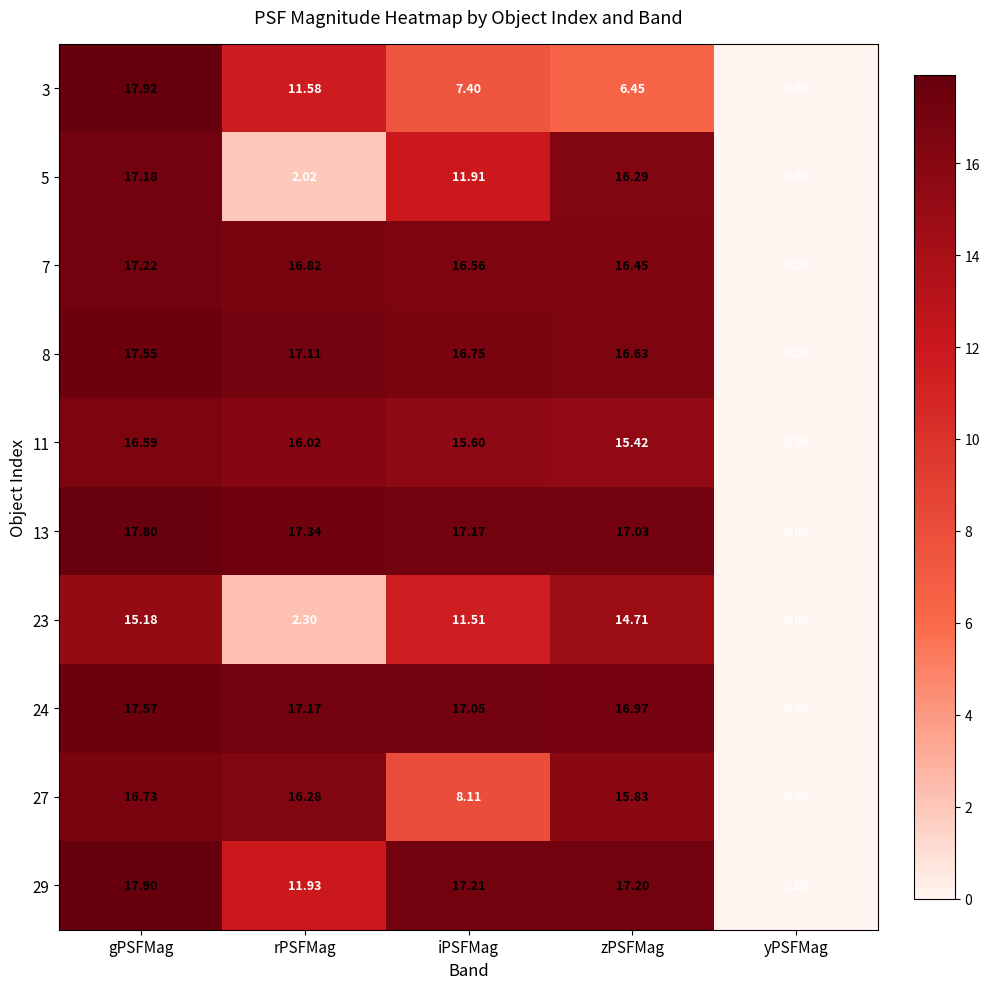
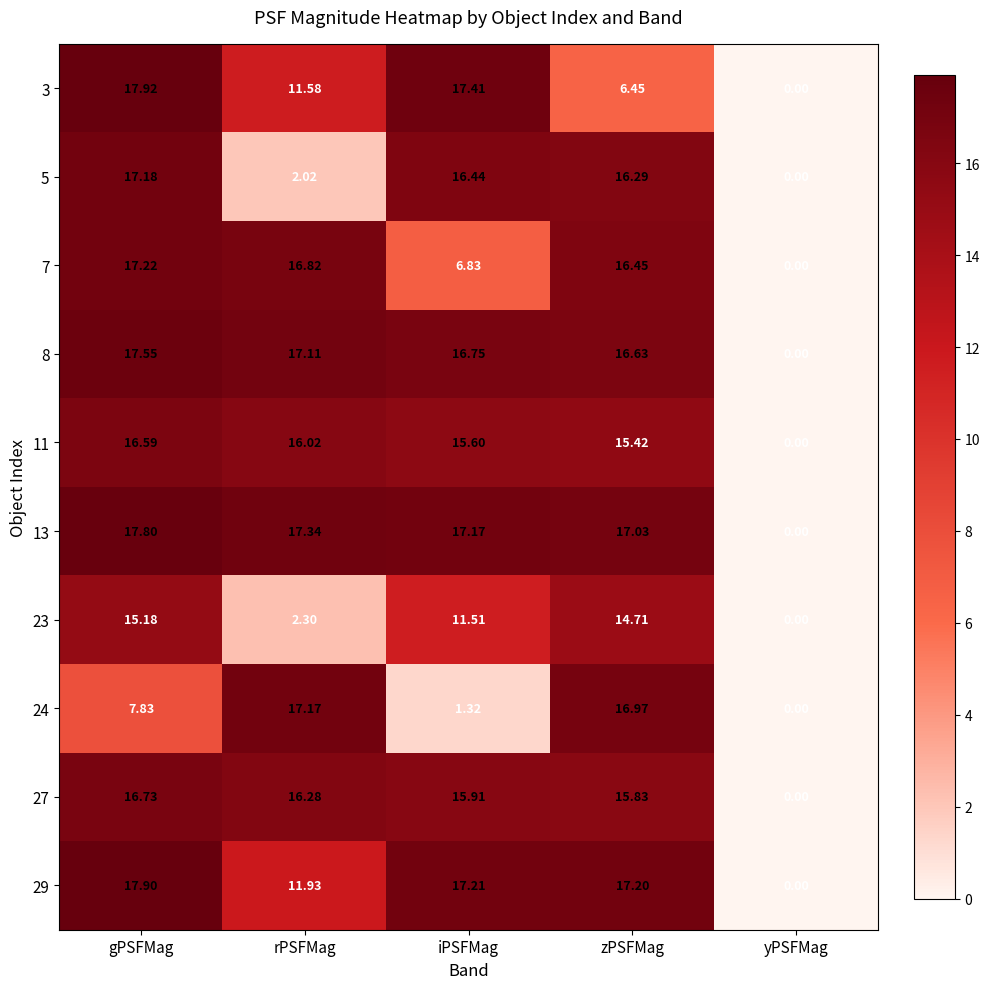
  {
    "3": {
      "gPSFMag": 17.92,
      "rPSFMag": 11.58,
-     "iPSFMag": 7.40,
+     "iPSFMag": 17.41,
      "zPSFMag": 6.45
    },
    "5": {
      "gPSFMag": 17.18,
      "rPSFMag": 2.02,
-     "iPSFMag": 11.91,
+     "iPSFMag": 16.44,
      "zPSFMag": 16.29
    },
    "7": {
      "gPSFMag": 17.22,
      "rPSFMag": 16.82,
-     "iPSFMag": 16.56,
+     "iPSFMag": 6.83,
      "zPSFMag": 16.45
    },
    "8": {
      "gPSFMag": 17.55,
      "rPSFMag": 17.11,
      "iPSFMag": 16.75,
      "zPSFMag": 16.63
    },
    "11": {
      "gPSFMag": 16.59,
      "rPSFMag": 16.02,
      "iPSFMag": 15.60,
      "zPSFMag": 15.42
    },
    "13": {
      "gPSFMag": 17.80,
      "rPSFMag": 17.34,
      "iPSFMag": 17.17,
      "zPSFMag": 17.03
    },
    "23": {
      "gPSFMag": 15.18,
      "rPSFMag": 2.30,
      "iPSFMag": 11.51,
      "zPSFMag": 14.71
    },
    "24": {
-     "gPSFMag": 17.57,
+     "gPSFMag": 7.83,
      "rPSFMag": 17.17,
-     "iPSFMag": 17.05,
+     "iPSFMag": 1.32,
      "zPSFMag": 16.97
    },
    "27": {
      "gPSFMag": 16.73,
      "rPSFMag": 16.28,
-     "iPSFMag": 8.11,
+     "iPSFMag": 15.91,
      "zPSFMag": 15.83
    },
    "29": {
      "gPSFMag": 17.90,
      "rPSFMag": 11.93,
      "iPSFMag": 17.21,
      "zPSFMag": 17.20
    }
  }
